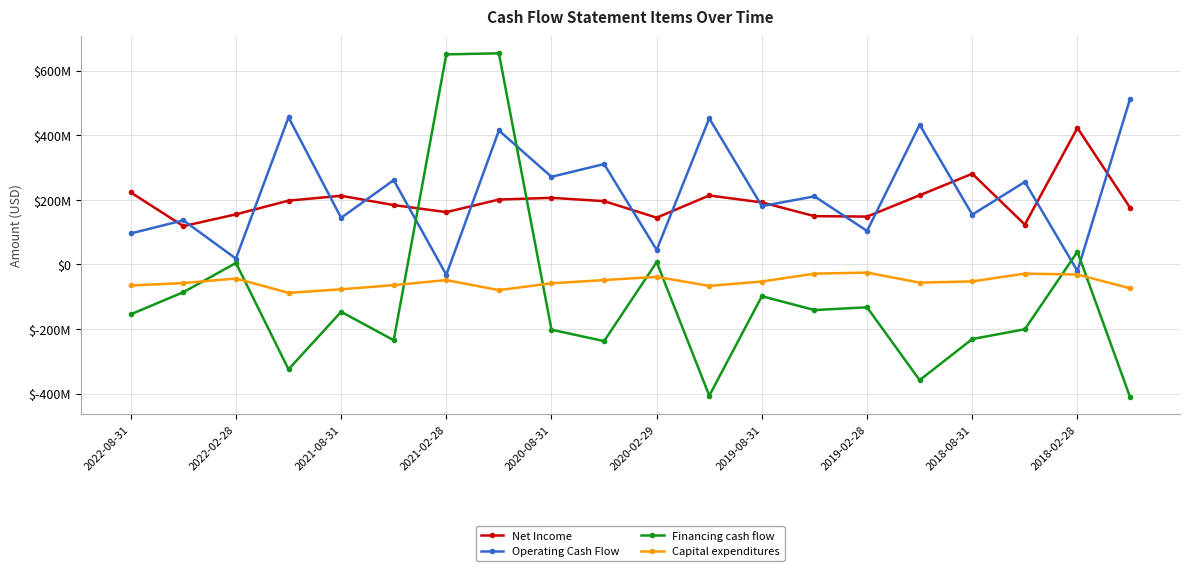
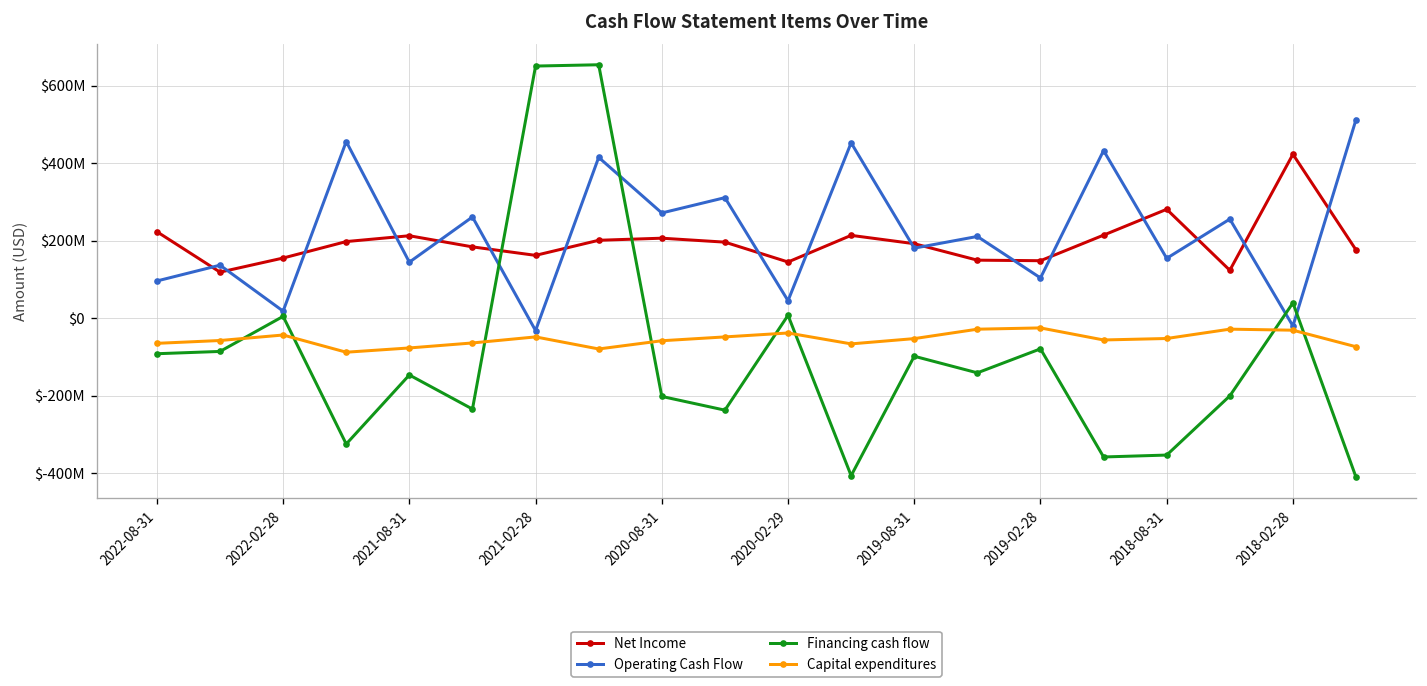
  {
    "Net Income": {
      "2022-08-31": "$220000000",
      "2022-02-28": "$150000000",
      "2021-08-31": "$210000000",
      "2021-02-28": "$160000000",
      "2020-08-31": "$210000000",
      "2020-02-29": "$140000000",
      "2019-08-31": "$190000000",
      "2019-02-28": "$150000000",
      "2018-08-31": "$280000000",
      "2018-02-28": "$420000000"
    },
    "Operating Cash Flow": {
      "2022-08-31": "$100000000",
      "2022-02-28": "$20000000",
      "2021-08-31": "$140000000",
      "2021-02-28": "$-30000000",
      "2020-08-31": "$270000000",
      "2020-02-29": "$40000000",
      "2019-08-31": "$180000000",
      "2019-02-28": "$100000000",
      "2018-08-31": "$150000000",
      "2018-02-28": "$-20000000"
    },
    "Financing cash flow": {
-     "2022-08-31": "$-150000000",
+     "2022-08-31": "$-90000000",
      "2022-02-28": "$0",
      "2021-08-31": "$-150000000",
      "2021-02-28": "$650000000",
      "2020-08-31": "$-200000000",
      "2020-02-29": "$10000000",
      "2019-08-31": "$-100000000",
-     "2019-02-28": "$-130000000",
-     "2018-08-31": "$-230000000",
+     "2019-02-28": "$-80000000",
+     "2018-08-31": "$-350000000",
      "2018-02-28": "$40000000"
    },
    "Capital expenditures": {
      "2022-08-31": "$-70000000",
      "2022-02-28": "$-40000000",
      "2021-08-31": "$-80000000",
      "2021-02-28": "$-50000000",
      "2020-08-31": "$-60000000",
      "2020-02-29": "$-40000000",
      "2019-08-31": "$-50000000",
      "2019-02-28": "$-30000000",
      "2018-08-31": "$-50000000",
      "2018-02-28": "$-30000000"
    }
  }
